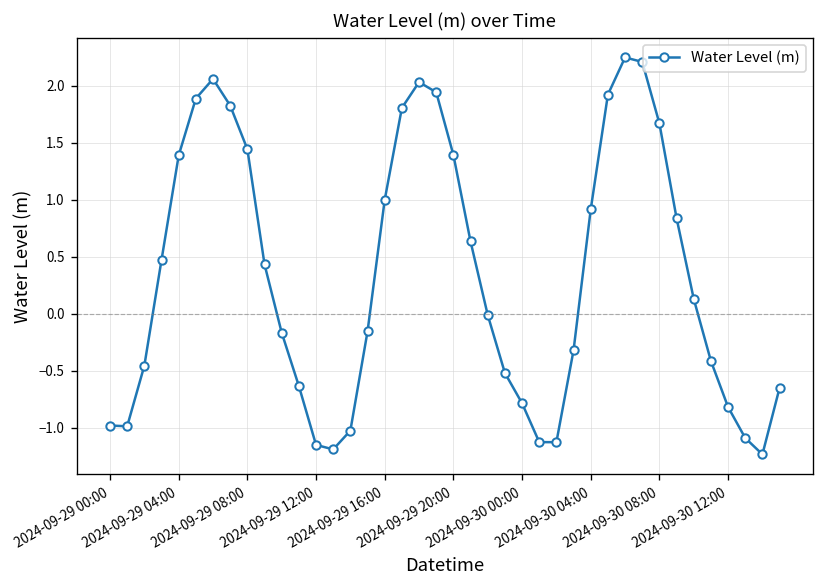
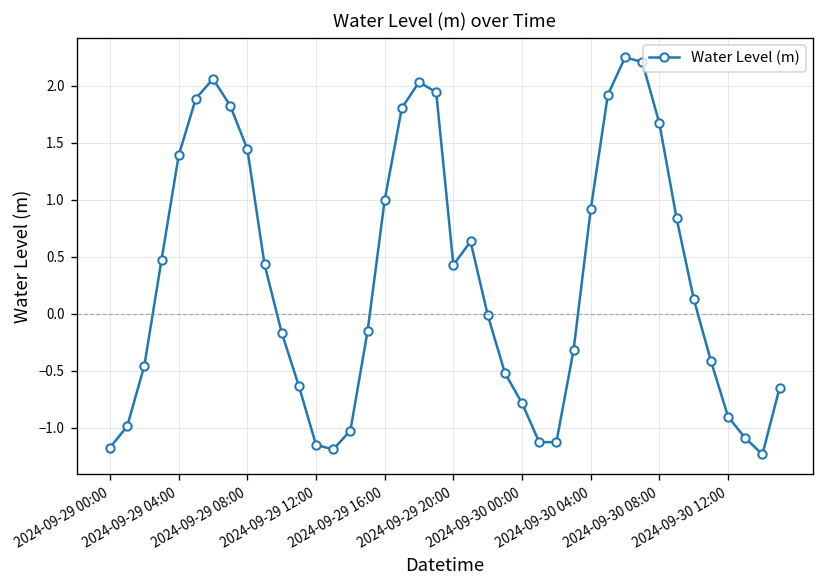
  {
-   "2024-09-29 00:00": -1.0,
+   "2024-09-29 00:00": -1.2,
    "2024-09-29 04:00": 1.4,
    "2024-09-29 08:00": 1.4,
    "2024-09-29 12:00": -1.1,
    "2024-09-29 16:00": 1.0,
-   "2024-09-29 20:00": 1.4,
+   "2024-09-29 20:00": 0.4,
    "2024-09-30 00:00": -0.8,
    "2024-09-30 04:00": 0.9,
    "2024-09-30 08:00": 1.7,
-   "2024-09-30 12:00": -0.8
+   "2024-09-30 12:00": -0.9
  }
